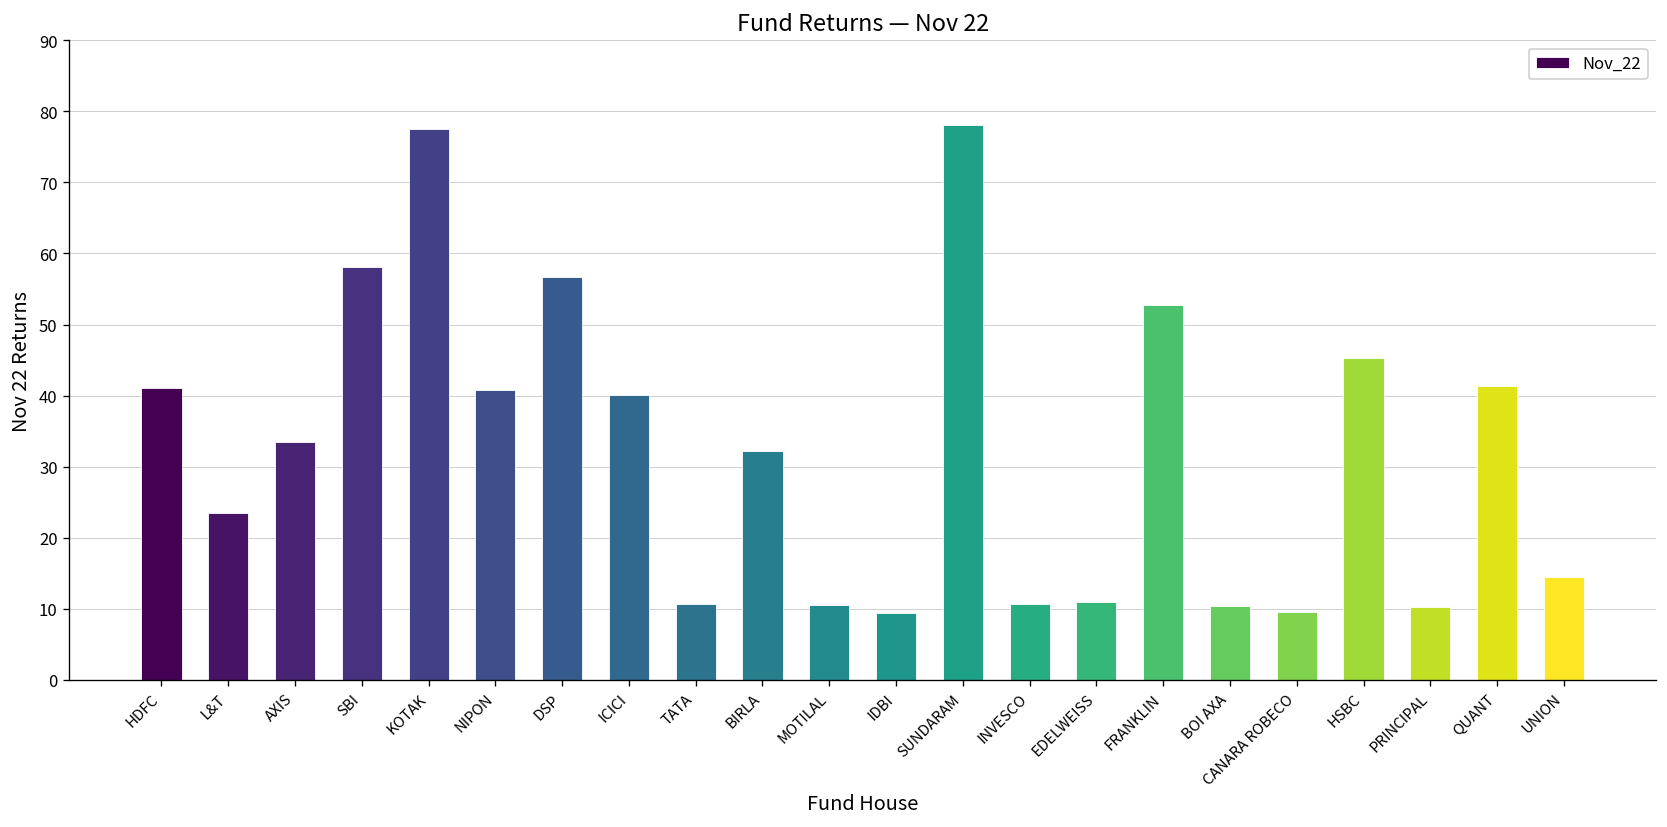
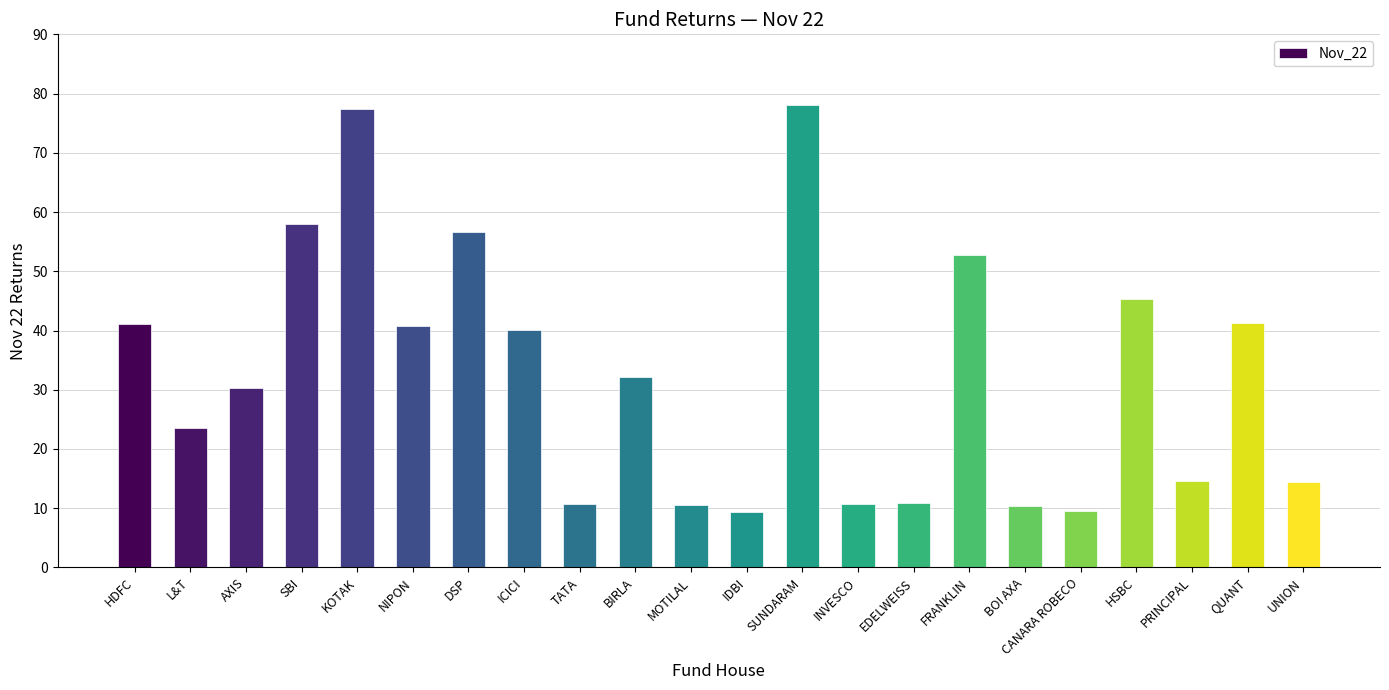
  {
    "HDFC": 41,
    "L&T": 24,
-   "AXIS": 34,
+   "AXIS": 30,
    "SBI": 58,
    "KOTAK": 77,
    "NIPON": 41,
    "DSP": 57,
    "ICICI": 40,
    "TATA": 11,
    "BIRLA": 32,
    "MOTILAL": 11,
    "IDBI": 9,
    "SUNDARAM": 78,
    "INVESCO": 11,
    "EDELWEISS": 11,
    "FRANKLIN": 53,
    "BOI AXA": 10,
    "CANARA ROBECO": 10,
    "HSBC": 45,
-   "PRINCIPAL": 10,
+   "PRINCIPAL": 15,
    "QUANT": 41,
    "UNION": 14
  }
